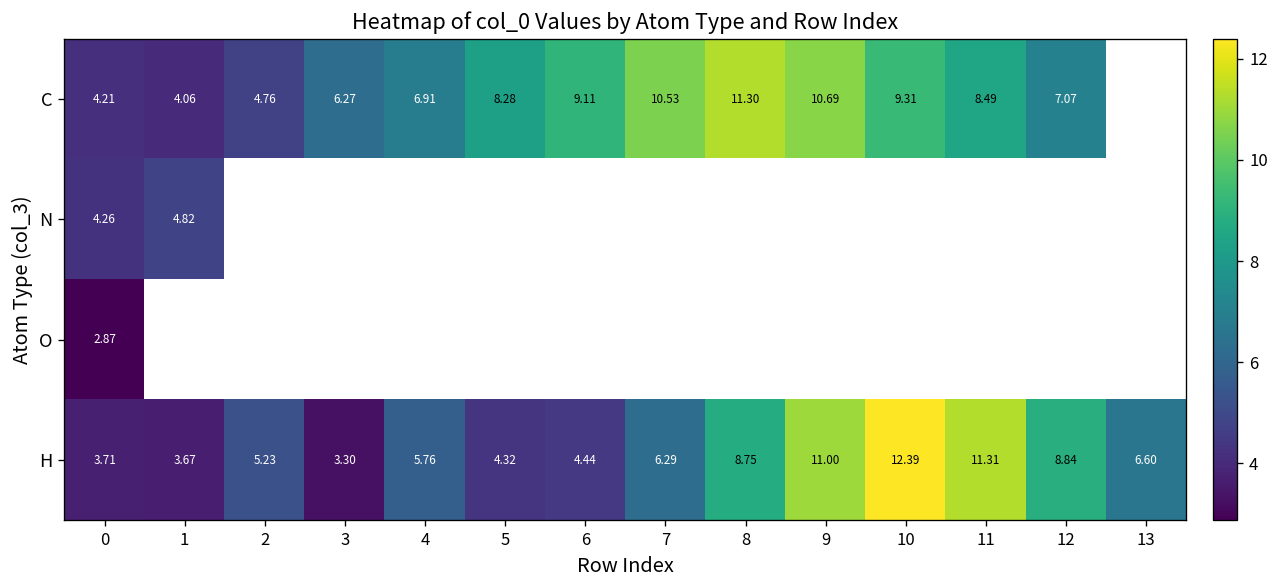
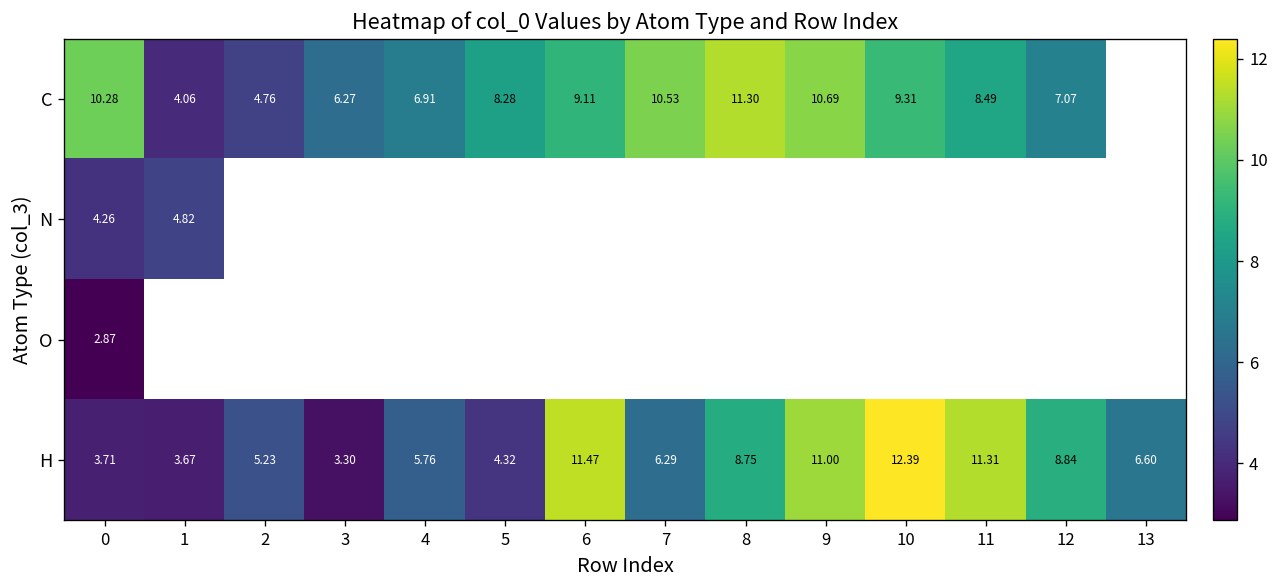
  {
    "C": {
-     "0": 4.21,
+     "0": 10.28,
      "1": 4.06,
      "2": 4.76,
      "3": 6.27,
      "4": 6.91,
      "5": 8.28,
      "6": 9.11,
      "7": 10.53,
      "8": 11.30,
      "9": 10.69,
      "10": 9.31,
      "11": 8.49,
      "12": 7.07
    },
    "N": {
      "0": 4.26,
      "1": 4.82
    },
    "O": {
      "0": 2.87
    },
    "H": {
      "0": 3.71,
      "1": 3.67,
      "2": 5.23,
      "3": 3.30,
      "4": 5.76,
      "5": 4.32,
-     "6": 4.44,
+     "6": 11.47,
      "7": 6.29,
      "8": 8.75,
      "9": 11.00,
      "10": 12.39,
      "11": 11.31,
      "12": 8.84,
      "13": 6.60
    }
  }
